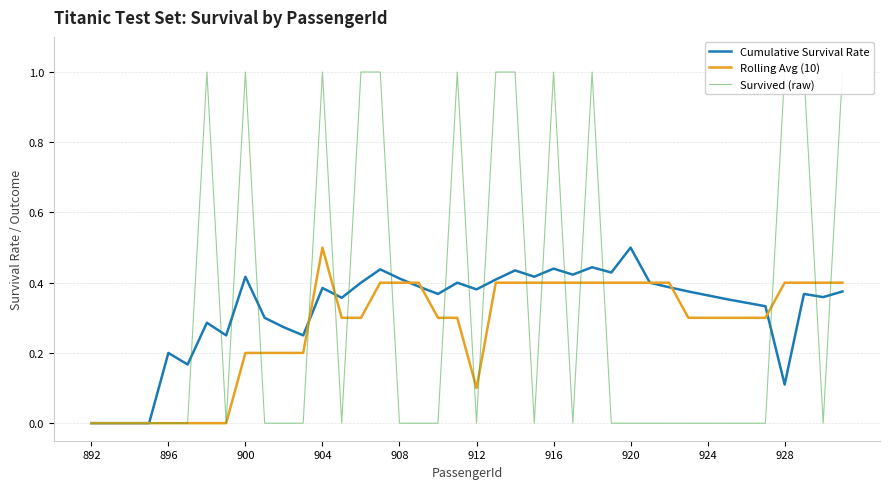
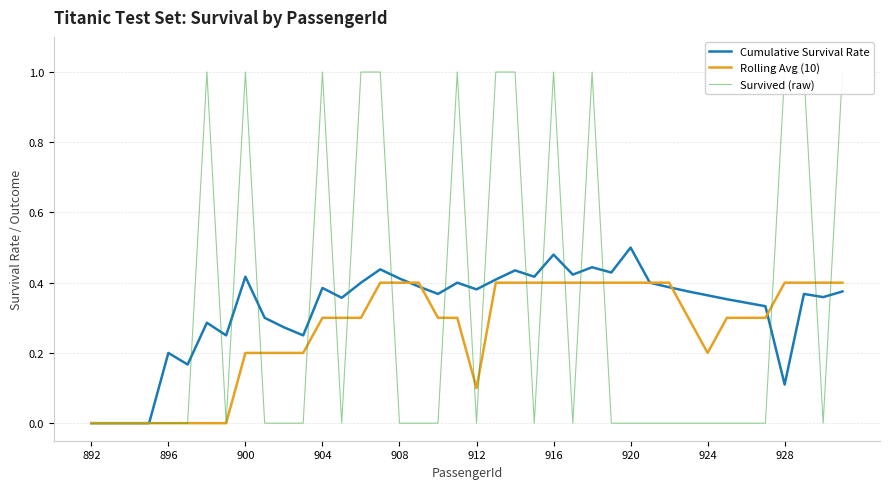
  {
    "Cumulative Survival Rate": {
      "896": 0.20,
      "900": 0.42,
      "904": 0.39,
      "908": 0.41,
      "912": 0.38,
-     "916": 0.44,
+     "916": 0.48,
      "920": 0.50,
      "924": 0.36,
      "928": 0.11
    },
    "Rolling Avg (10)": {
      "900": 0.2,
-     "904": 0.5,
+     "904": 0.3,
      "908": 0.4,
      "912": 0.1,
      "916": 0.4,
      "920": 0.4,
-     "924": 0.3,
+     "924": 0.2,
      "928": 0.4
    },
    "Survived (raw)": {
      "900": 1.00,
      "904": 1.00,
      "908": 0.00,
      "912": 0.00,
      "916": 1.00,
      "920": 0.00,
      "924": 0.00
    }
  }
